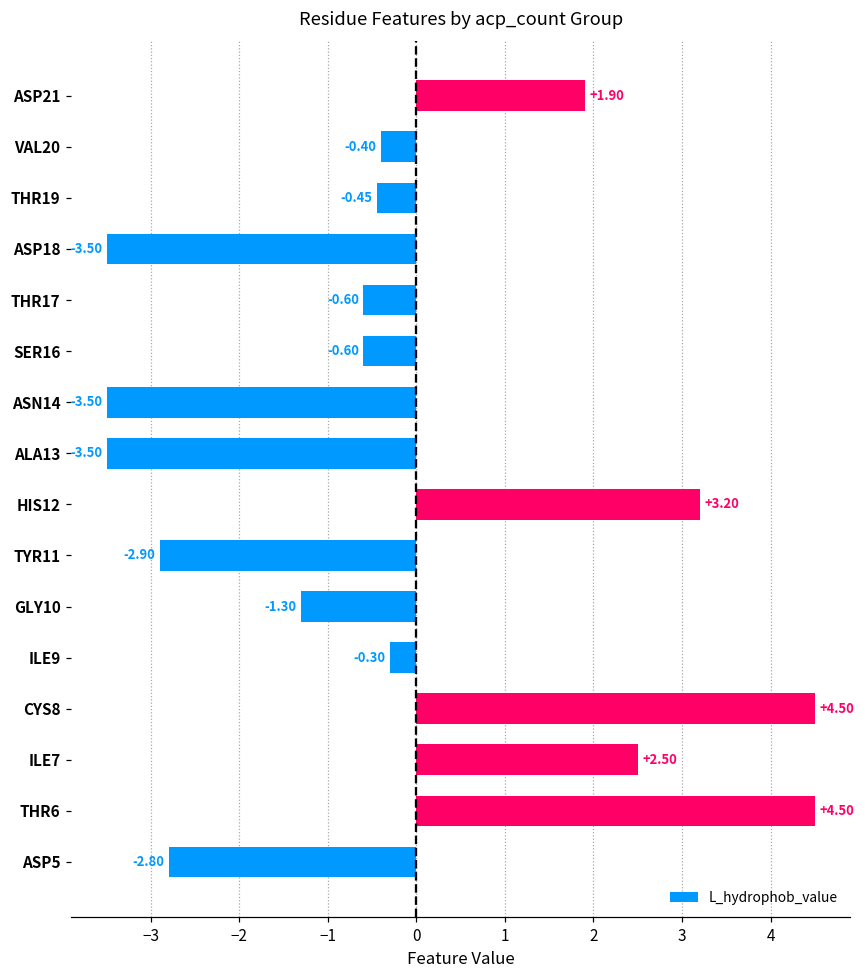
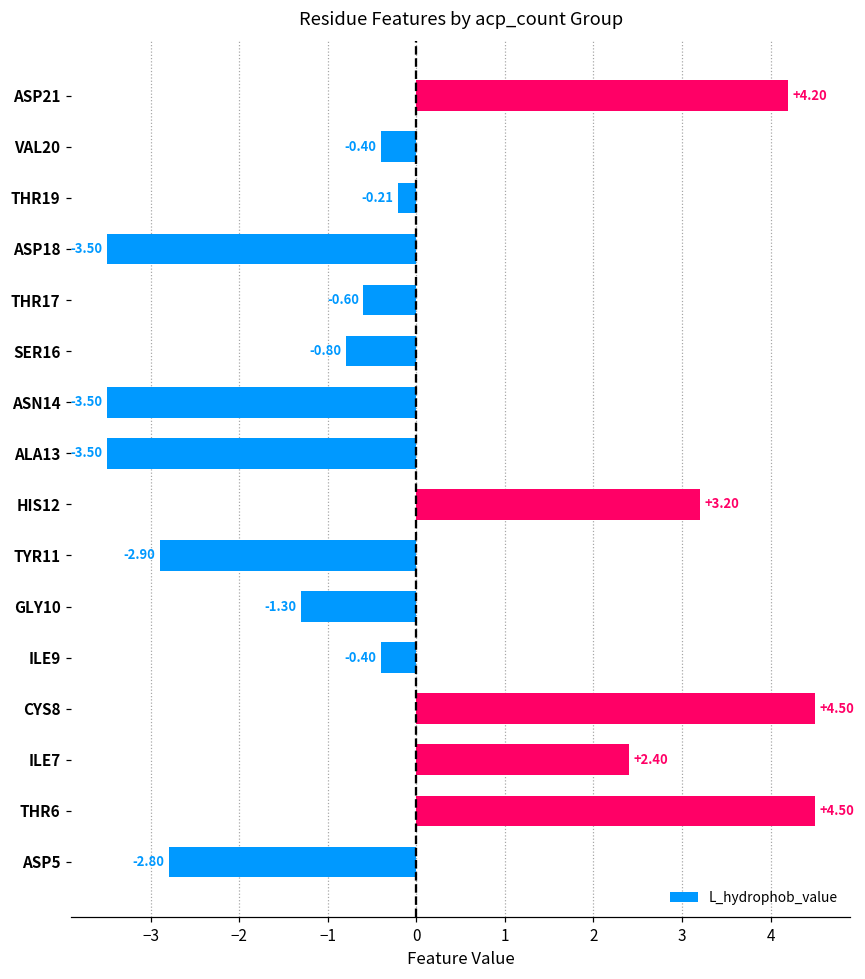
  {
-   "ASP21": "+1.90",
+   "ASP21": "+4.20",
    "VAL20": "-0.40",
-   "THR19": "-0.45",
+   "THR19": "-0.21",
    "ASP18": "-3.50",
    "THR17": "-0.60",
-   "SER16": "-0.60",
+   "SER16": "-0.80",
    "ASN14": "-3.50",
    "ALA13": "-3.50",
    "HIS12": "+3.20",
    "TYR11": "-2.90",
    "GLY10": "-1.30",
-   "ILE9": "-0.30",
+   "ILE9": "-0.40",
    "CYS8": "+4.50",
-   "ILE7": "+2.50",
+   "ILE7": "+2.40",
    "THR6": "+4.50",
    "ASP5": "-2.80"
  }
